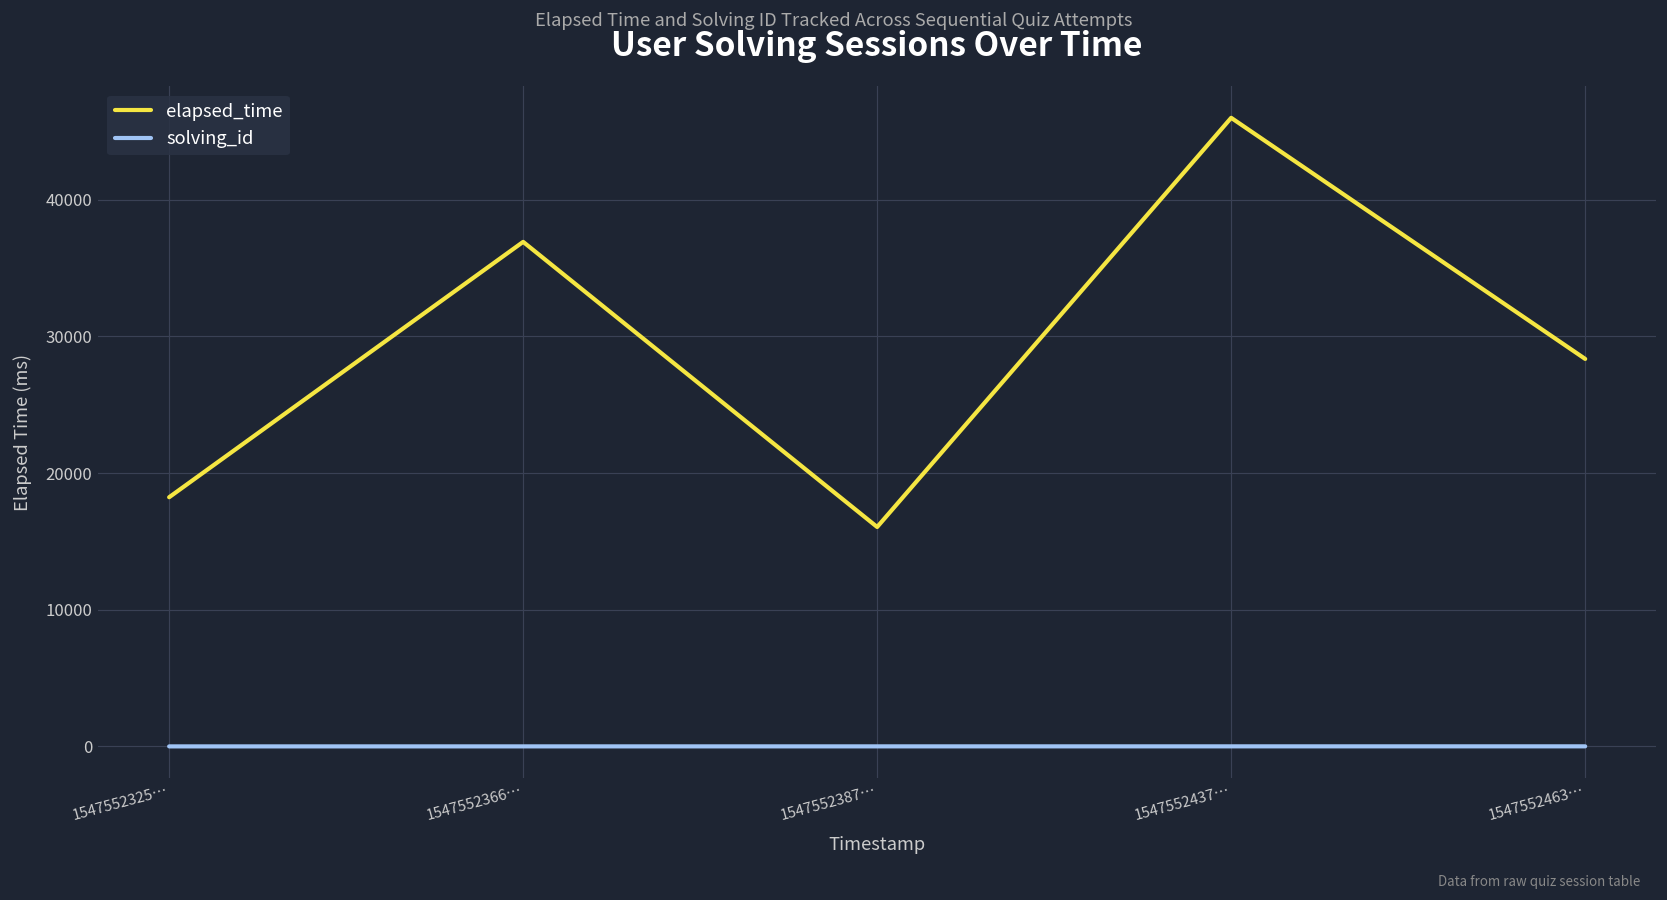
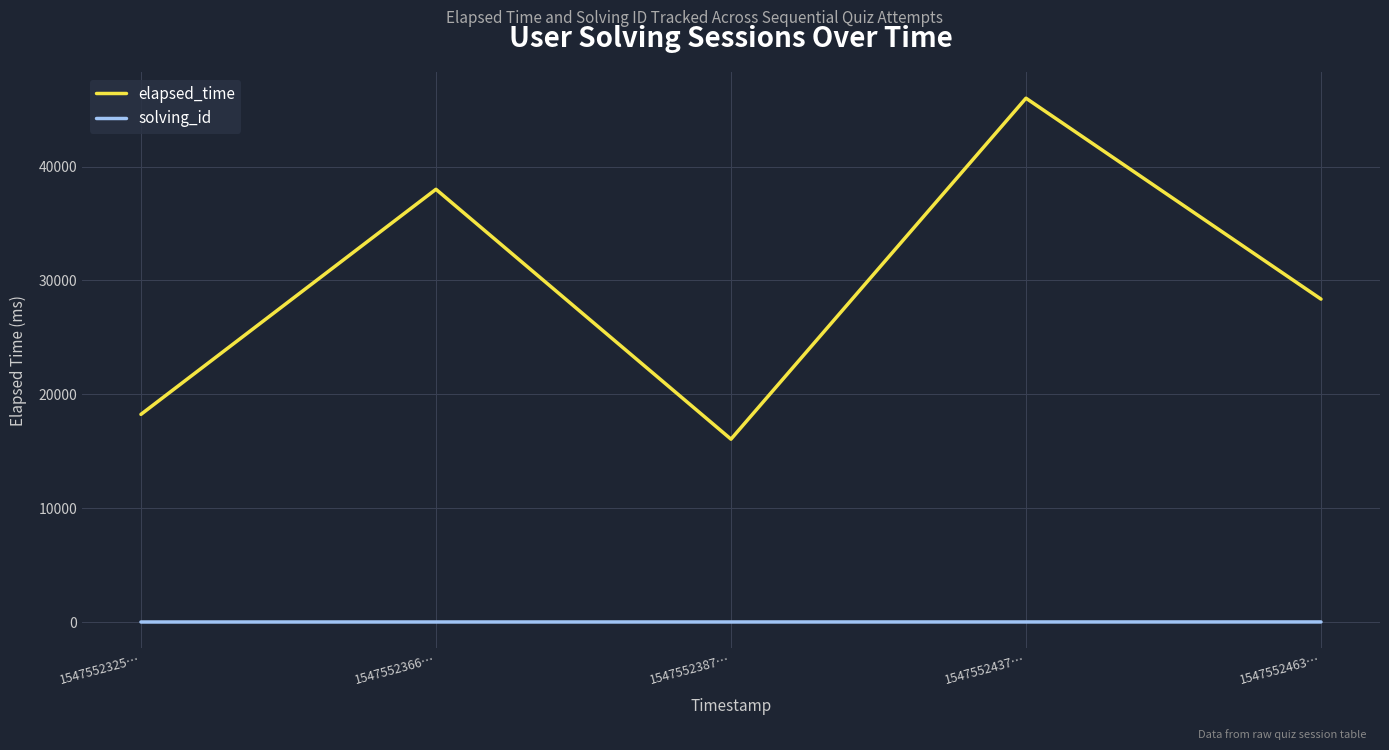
  {
    "elapsed_time": {
      "1547552325…": 18200,
-     "1547552366…": 36900,
+     "1547552366…": 38000,
      "1547552387…": 16100,
      "1547552437…": 46000,
      "1547552463…": 28400
    },
    "solving_id": {
      "1547552325…": 0,
      "1547552366…": 0,
      "1547552387…": 0,
      "1547552437…": 0,
      "1547552463…": 0
    }
  }
